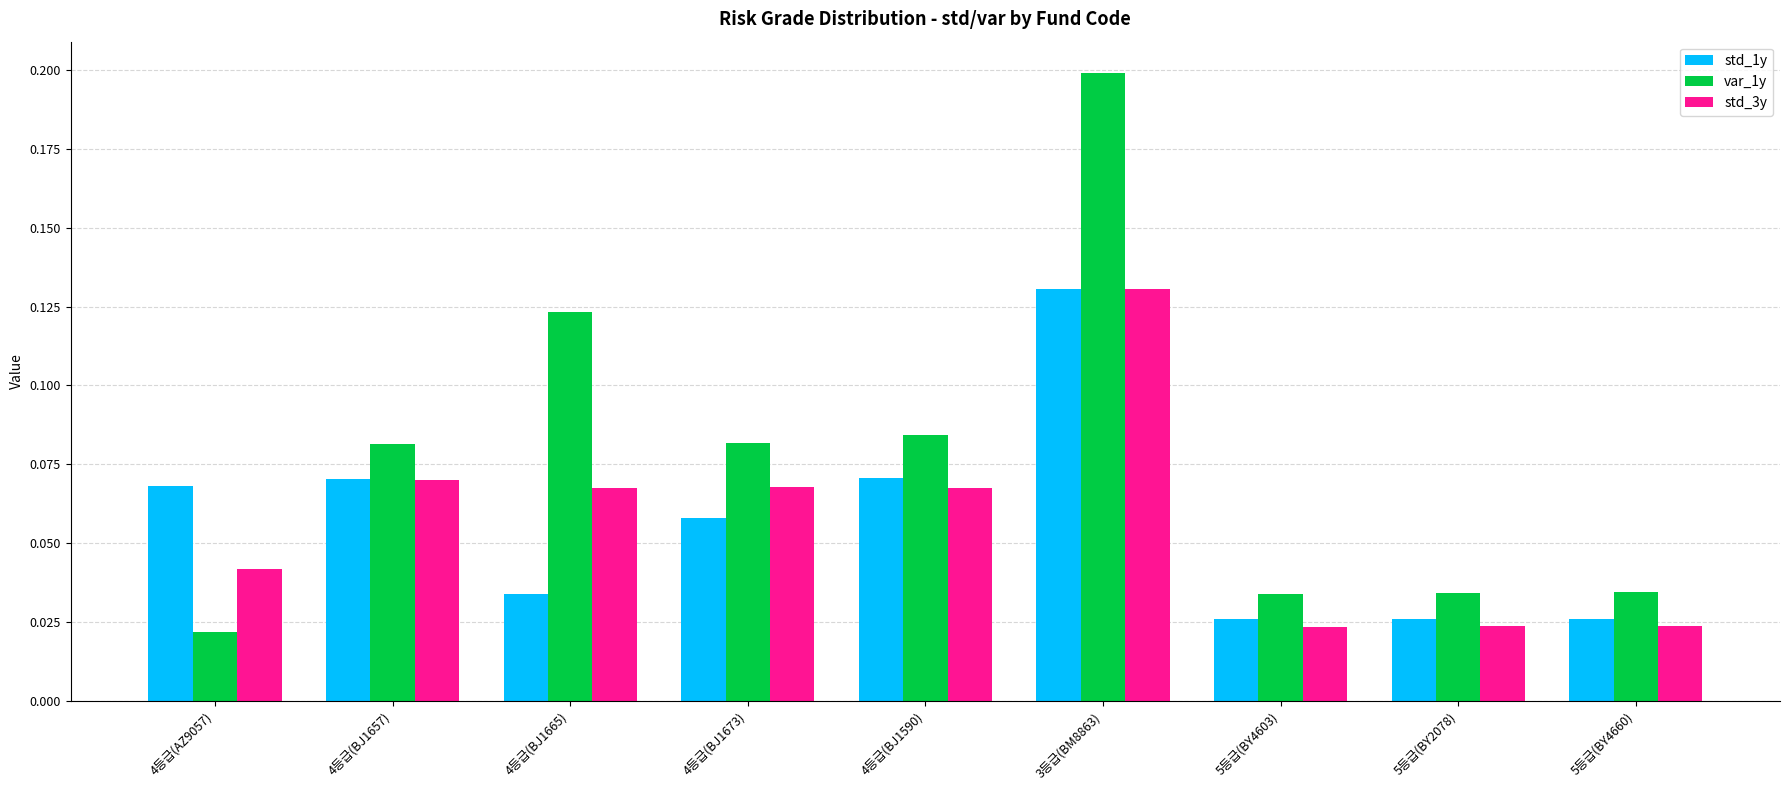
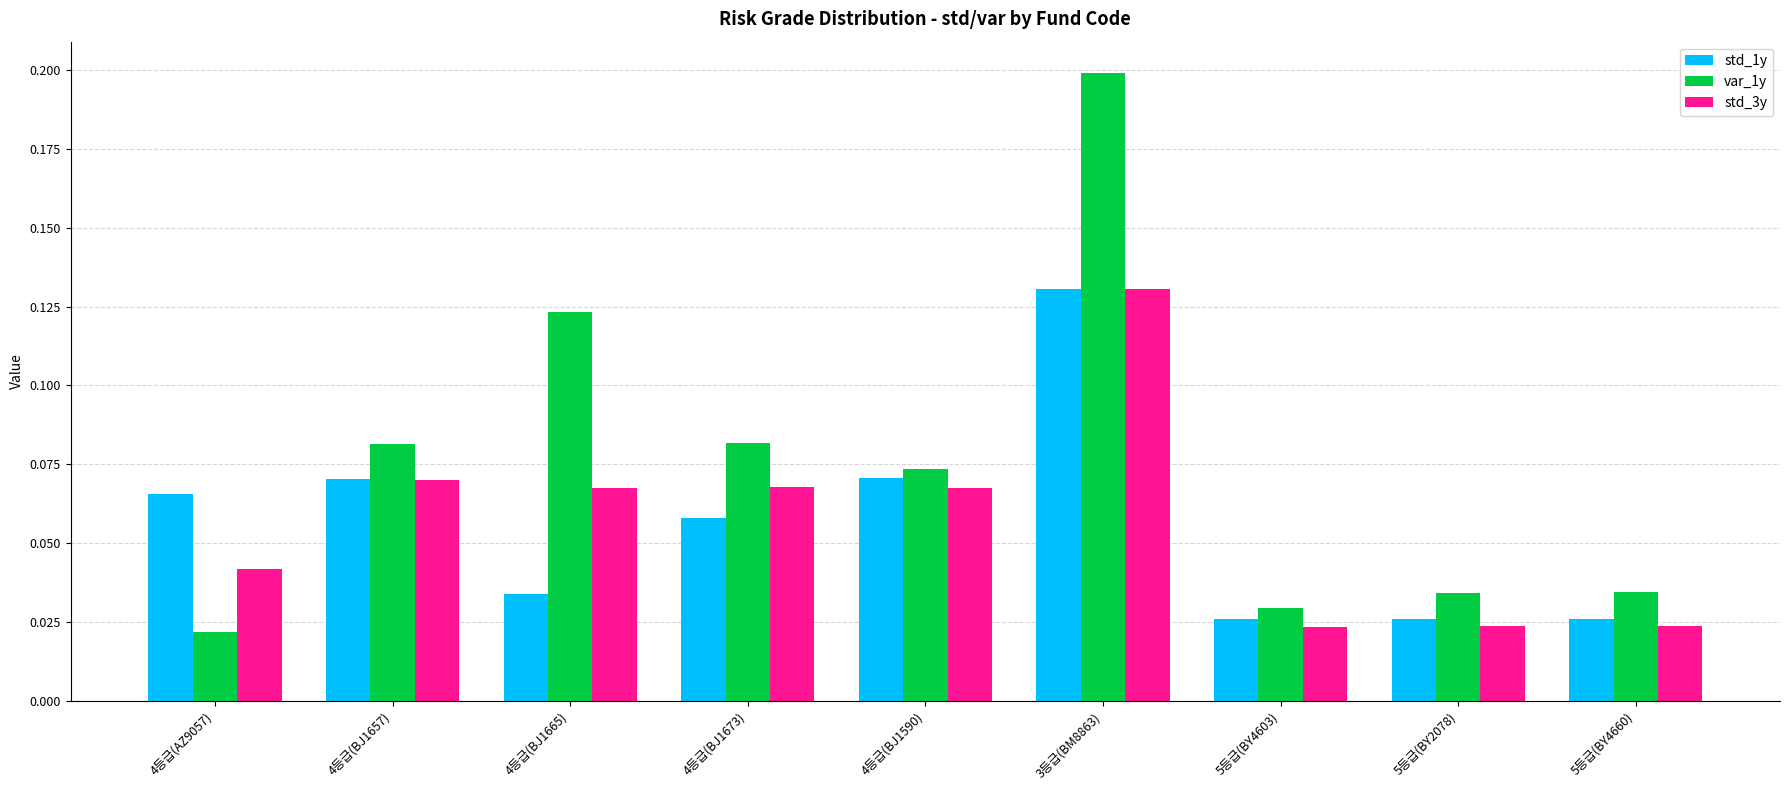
  {
    "std_1y": {
-     "4등급(AZ9057)": 0.068,
+     "4등급(AZ9057)": 0.066,
      "4등급(BJ1657)": 0.070,
      "4등급(BJ1665)": 0.034,
      "4등급(BJ1673)": 0.058,
      "4등급(BJ1590)": 0.071,
      "3등급(BM8863)": 0.131,
      "5등급(BY4603)": 0.026,
      "5등급(BY2078)": 0.026,
      "5등급(BY4660)": 0.026
    },
    "var_1y": {
      "4등급(AZ9057)": 0.022,
      "4등급(BJ1657)": 0.081,
      "4등급(BJ1665)": 0.123,
      "4등급(BJ1673)": 0.082,
-     "4등급(BJ1590)": 0.084,
+     "4등급(BJ1590)": 0.074,
      "3등급(BM8863)": 0.199,
-     "5등급(BY4603)": 0.034,
+     "5등급(BY4603)": 0.030,
      "5등급(BY2078)": 0.034,
      "5등급(BY4660)": 0.034
    },
    "std_3y": {
      "4등급(AZ9057)": 0.042,
      "4등급(BJ1657)": 0.070,
      "4등급(BJ1665)": 0.068,
      "4등급(BJ1673)": 0.068,
      "4등급(BJ1590)": 0.067,
      "3등급(BM8863)": 0.131,
      "5등급(BY4603)": 0.024,
      "5등급(BY2078)": 0.024,
      "5등급(BY4660)": 0.024
    }
  }
